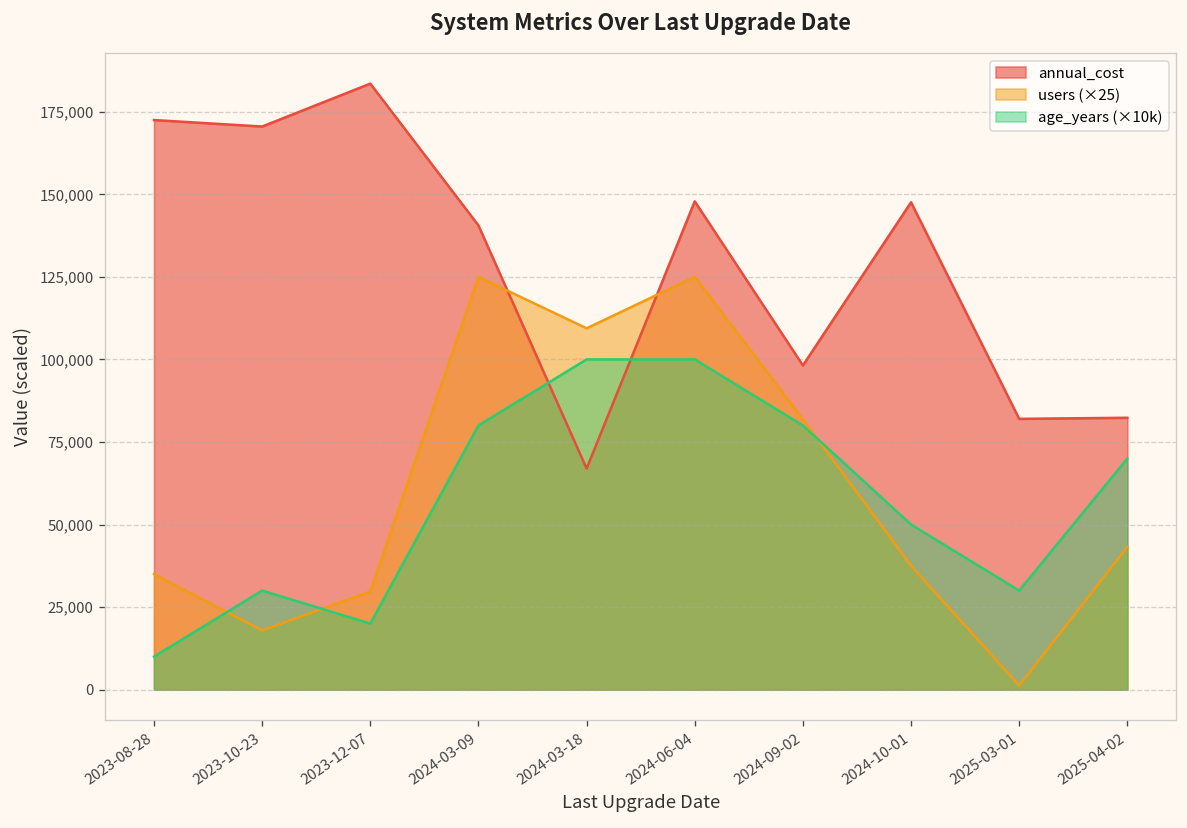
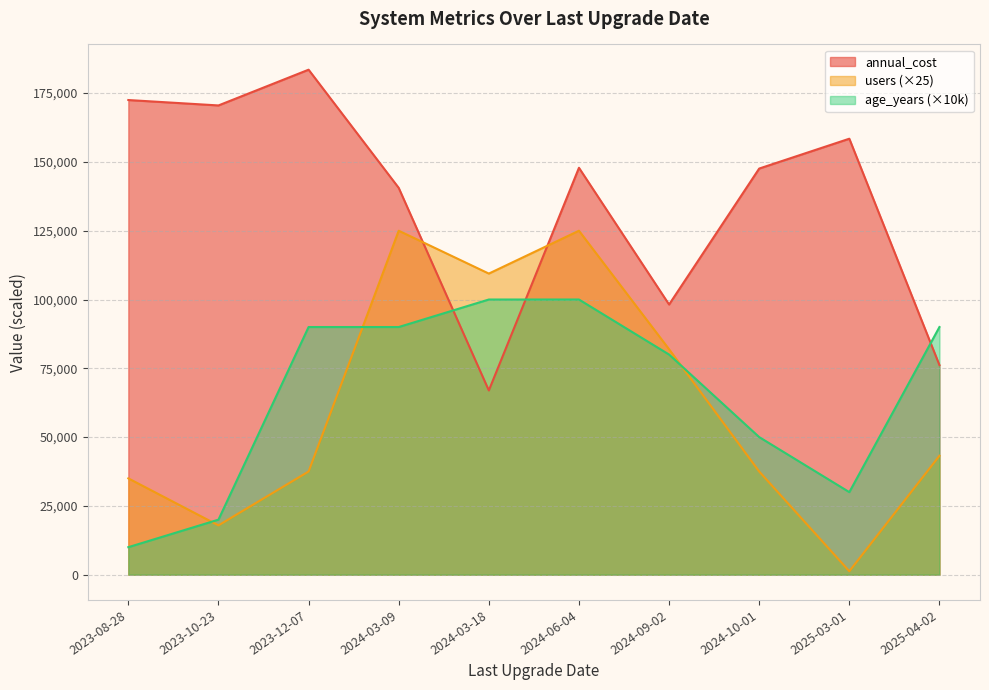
  {
    "annual_cost": {
      "2023-08-28": "172,000",
      "2023-10-23": "171,000",
      "2023-12-07": "184,000",
      "2024-03-09": "141,000",
      "2024-03-18": "67,000",
      "2024-06-04": "148,000",
      "2024-09-02": "98,000",
      "2024-10-01": "148,000",
-     "2025-03-01": "82,000",
-     "2025-04-02": "82,000"
+     "2025-03-01": "158,000",
+     "2025-04-02": "76,000"
    },
    "users (×25)": {
      "2023-08-28": "35,000",
      "2023-10-23": "18,000",
-     "2023-12-07": "30,000",
+     "2023-12-07": "38,000",
      "2024-03-09": "125,000",
      "2024-03-18": "109,000",
      "2024-06-04": "125,000",
      "2024-09-02": "82,000",
      "2024-10-01": "38,000",
      "2025-03-01": "1,000",
      "2025-04-02": "43,000"
    },
    "age_years (×10k)": {
      "2023-08-28": "10,000",
-     "2023-10-23": "30,000",
-     "2023-12-07": "20,000",
-     "2024-03-09": "80,000",
+     "2023-10-23": "20,000",
+     "2023-12-07": "90,000",
+     "2024-03-09": "90,000",
      "2024-03-18": "100,000",
      "2024-06-04": "100,000",
      "2024-09-02": "80,000",
      "2024-10-01": "50,000",
      "2025-03-01": "30,000",
-     "2025-04-02": "70,000"
+     "2025-04-02": "90,000"
    }
  }
